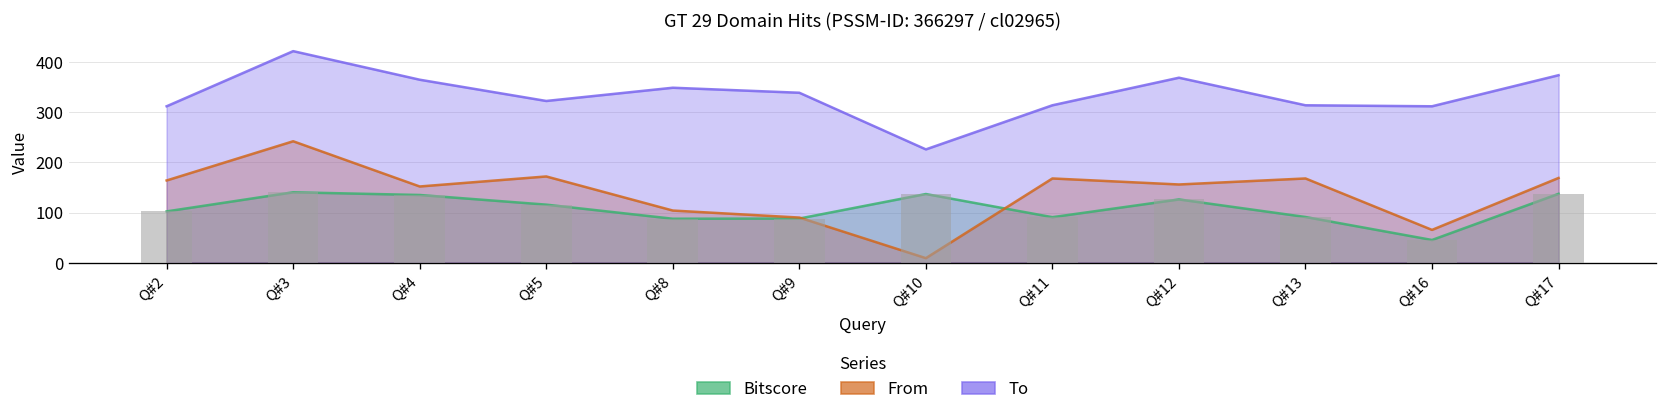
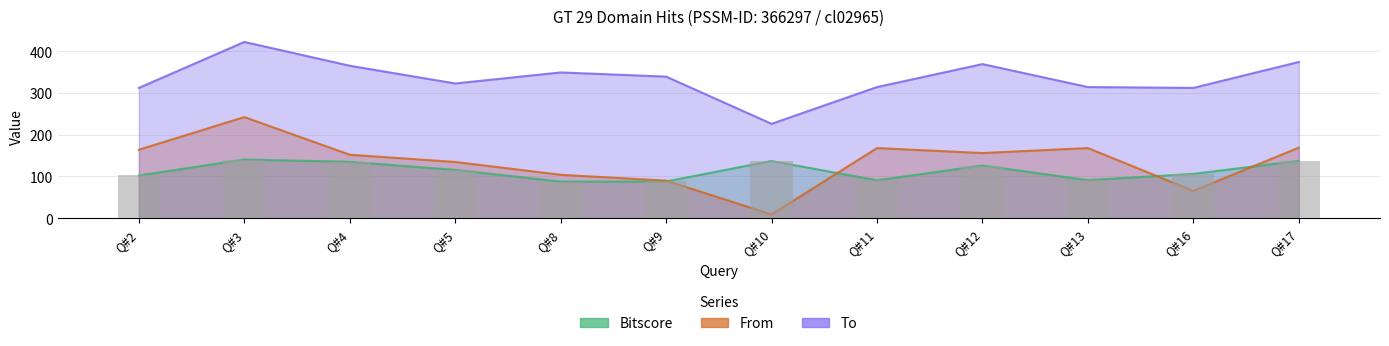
  {
    "Bitscore": {
      "Q#2": 100,
      "Q#3": 140,
      "Q#4": 140,
      "Q#5": 120,
      "Q#8": 90,
      "Q#9": 90,
      "Q#10": 140,
      "Q#11": 90,
      "Q#12": 130,
      "Q#13": 90,
-     "Q#16": 50,
+     "Q#16": 110,
      "Q#17": 140
    },
    "From": {
      "Q#2": 160,
      "Q#3": 240,
      "Q#4": 150,
-     "Q#5": 170,
+     "Q#5": 130,
      "Q#8": 100,
      "Q#10": 10,
      "Q#11": 170,
      "Q#12": 160,
      "Q#13": 170,
      "Q#16": 70,
      "Q#17": 170
    },
    "To": {
      "Q#2": 310,
      "Q#3": 420,
      "Q#4": 370,
      "Q#5": 320,
      "Q#8": 350,
      "Q#9": 340,
      "Q#10": 230,
      "Q#11": 310,
      "Q#12": 370,
      "Q#13": 310,
      "Q#16": 310,
      "Q#17": 370
    }
  }
